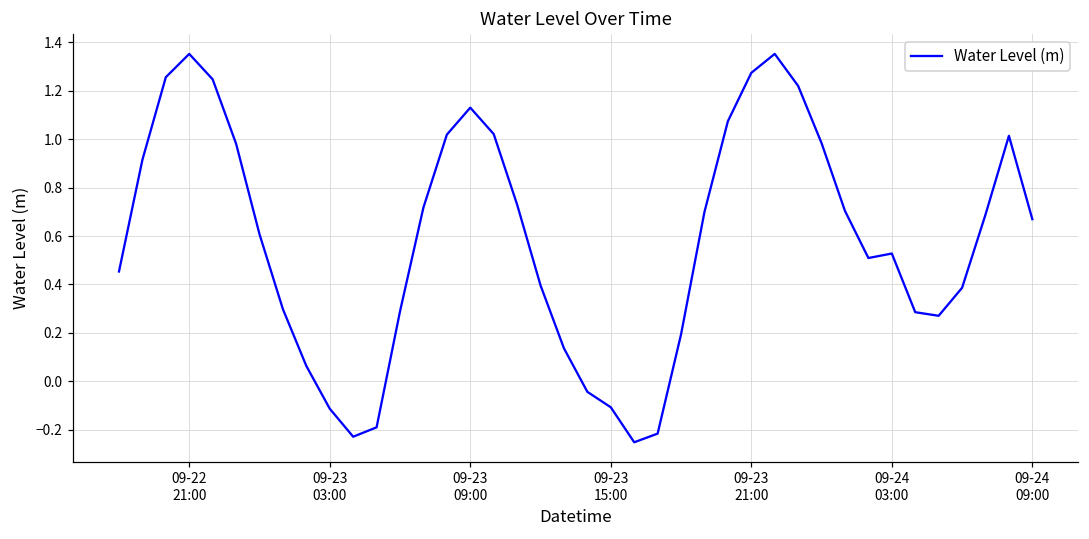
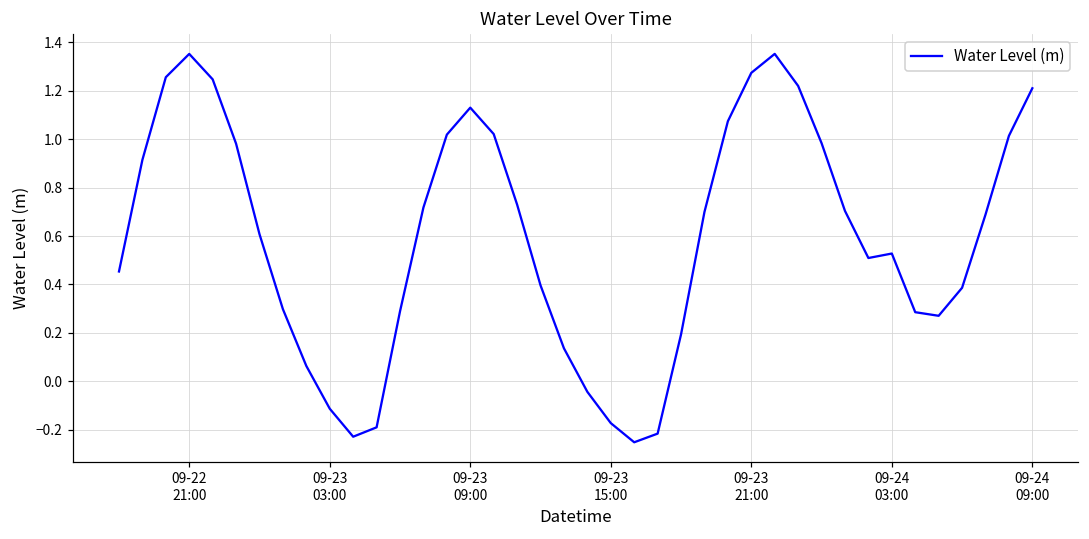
  {
    "09-22 21:00": 1.35,
    "09-23 03:00": -0.11,
    "09-23 09:00": 1.13,
-   "09-23 15:00": -0.11,
+   "09-23 15:00": -0.17,
    "09-23 21:00": 1.27,
    "09-24 03:00": 0.53,
-   "09-24 09:00": 0.67
+   "09-24 09:00": 1.21
  }
